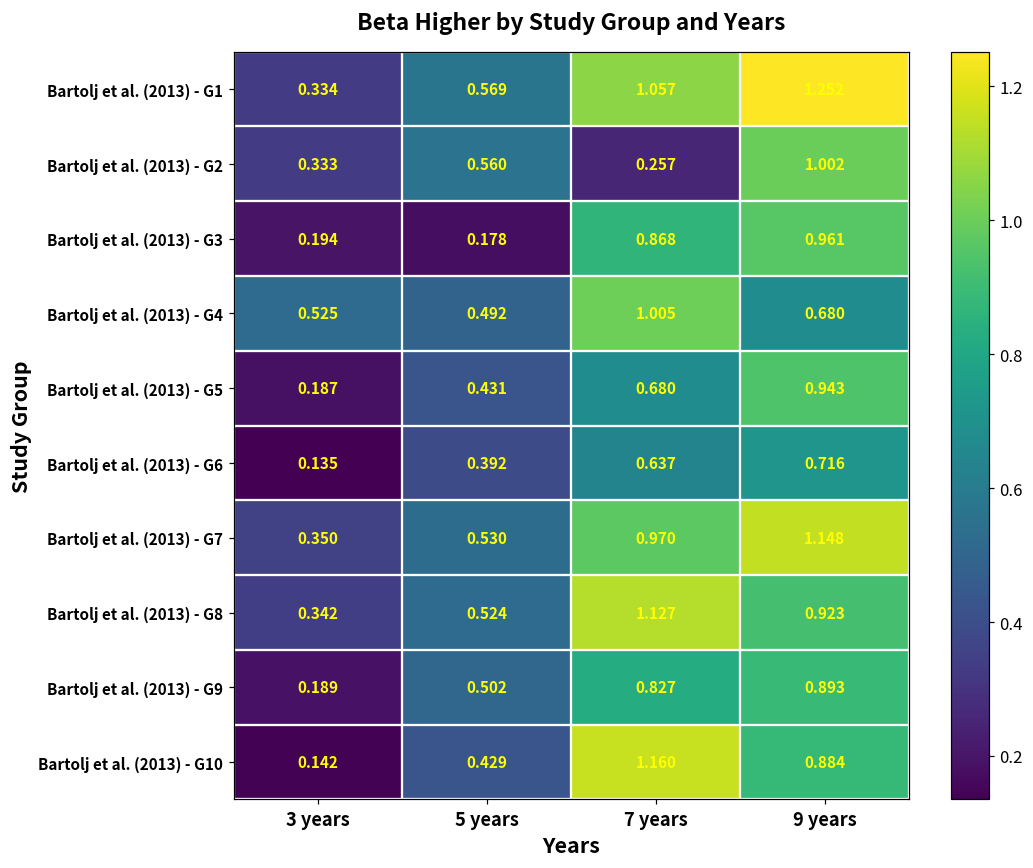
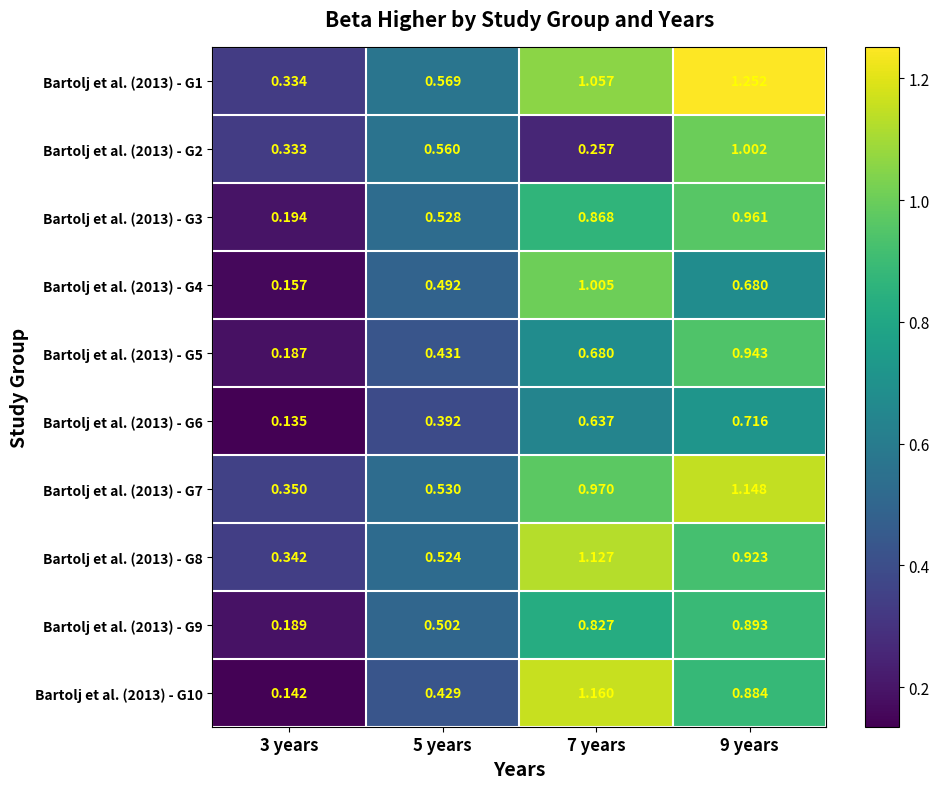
  {
    "Bartolj et al. (2013) - G1": {
      "3 years": 0.334,
      "5 years": 0.569,
      "7 years": 1.057
    },
    "Bartolj et al. (2013) - G2": {
      "3 years": 0.333,
      "5 years": 0.560,
      "7 years": 0.257,
      "9 years": 1.002
    },
    "Bartolj et al. (2013) - G3": {
      "3 years": 0.194,
-     "5 years": 0.178,
+     "5 years": 0.528,
      "7 years": 0.868,
      "9 years": 0.961
    },
    "Bartolj et al. (2013) - G4": {
-     "3 years": 0.525,
+     "3 years": 0.157,
      "5 years": 0.492,
      "7 years": 1.005,
      "9 years": 0.680
    },
    "Bartolj et al. (2013) - G5": {
      "3 years": 0.187,
      "5 years": 0.431,
      "7 years": 0.680,
      "9 years": 0.943
    },
    "Bartolj et al. (2013) - G6": {
      "3 years": 0.135,
      "5 years": 0.392,
      "7 years": 0.637,
      "9 years": 0.716
    },
    "Bartolj et al. (2013) - G7": {
      "3 years": 0.350,
      "5 years": 0.530,
      "7 years": 0.970,
      "9 years": 1.148
    },
    "Bartolj et al. (2013) - G8": {
      "3 years": 0.342,
      "5 years": 0.524,
      "7 years": 1.127,
      "9 years": 0.923
    },
    "Bartolj et al. (2013) - G9": {
      "3 years": 0.189,
      "5 years": 0.502,
      "7 years": 0.827,
      "9 years": 0.893
    },
    "Bartolj et al. (2013) - G10": {
      "3 years": 0.142,
      "5 years": 0.429,
      "7 years": 1.160,
      "9 years": 0.884
    }
  }
